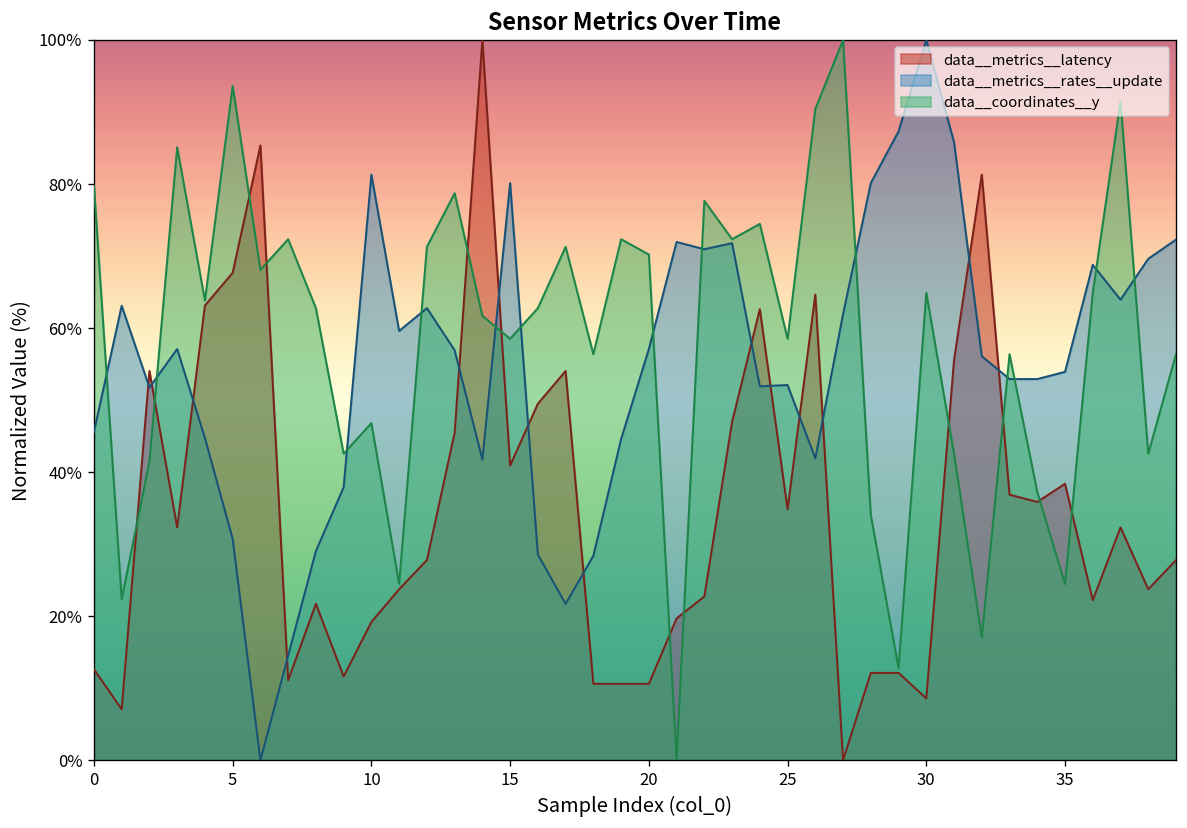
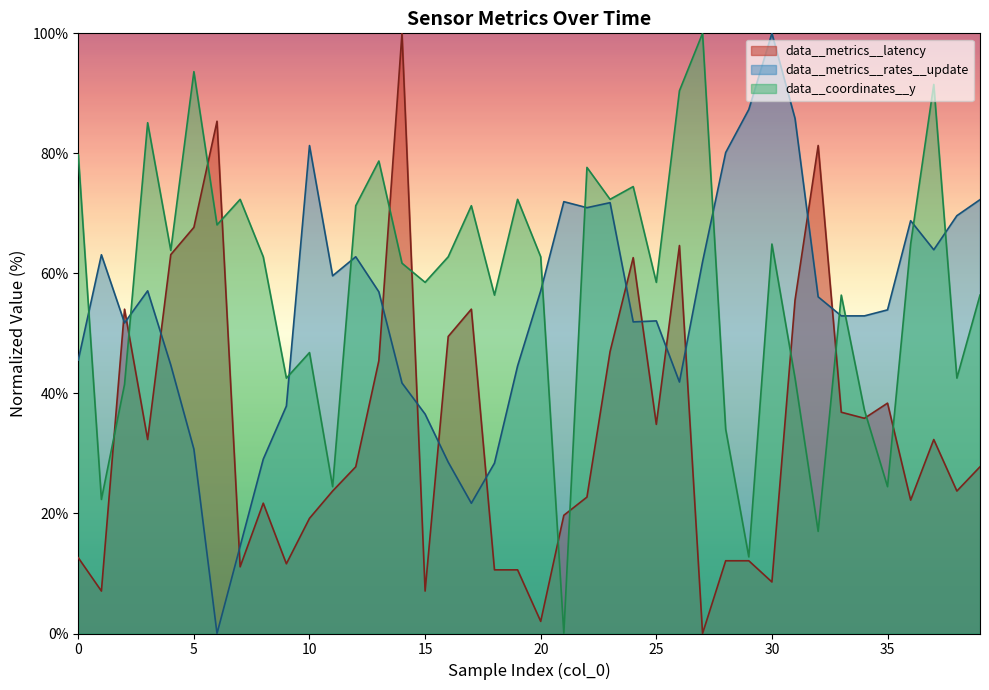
  {
    "data__metrics__latency": {
      "0": "13%",
      "5": "68%",
      "10": "19%",
-     "15": "41%",
-     "20": "11%",
+     "15": "7%",
+     "20": "2%",
      "25": "35%",
      "30": "9%",
      "35": "38%"
    },
    "data__metrics__rates__update": {
      "0": "46%",
      "5": "31%",
      "10": "81%",
-     "15": "80%",
+     "15": "37%",
      "20": "57%",
      "25": "52%",
      "30": "100%",
      "35": "54%"
    },
    "data__coordinates__y": {
      "0": "80%",
      "5": "94%",
      "10": "47%",
      "15": "59%",
-     "20": "70%",
+     "20": "63%",
      "25": "59%",
      "30": "65%",
      "35": "24%"
    }
  }
